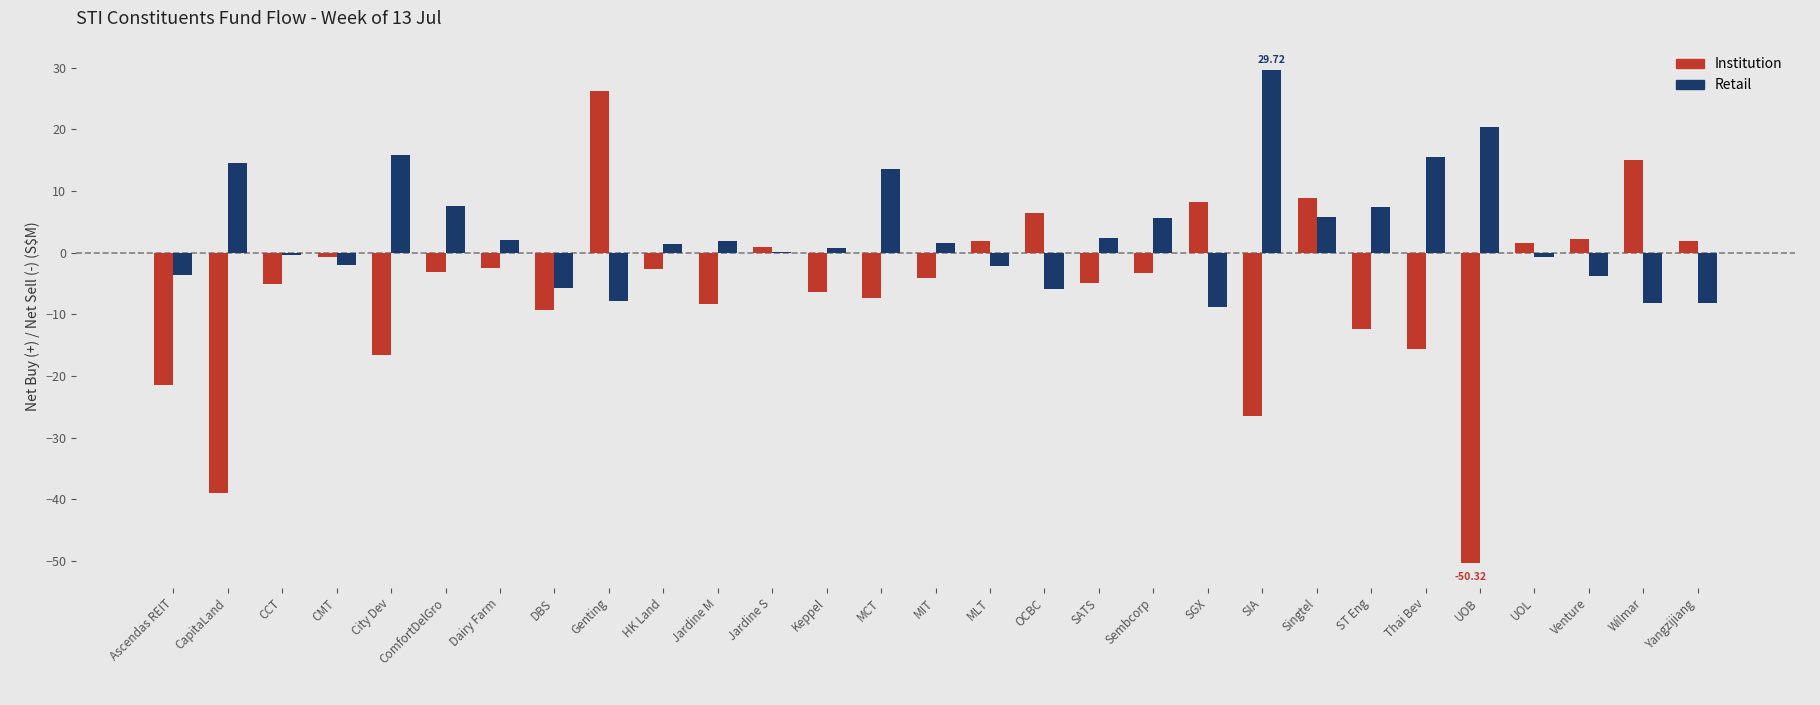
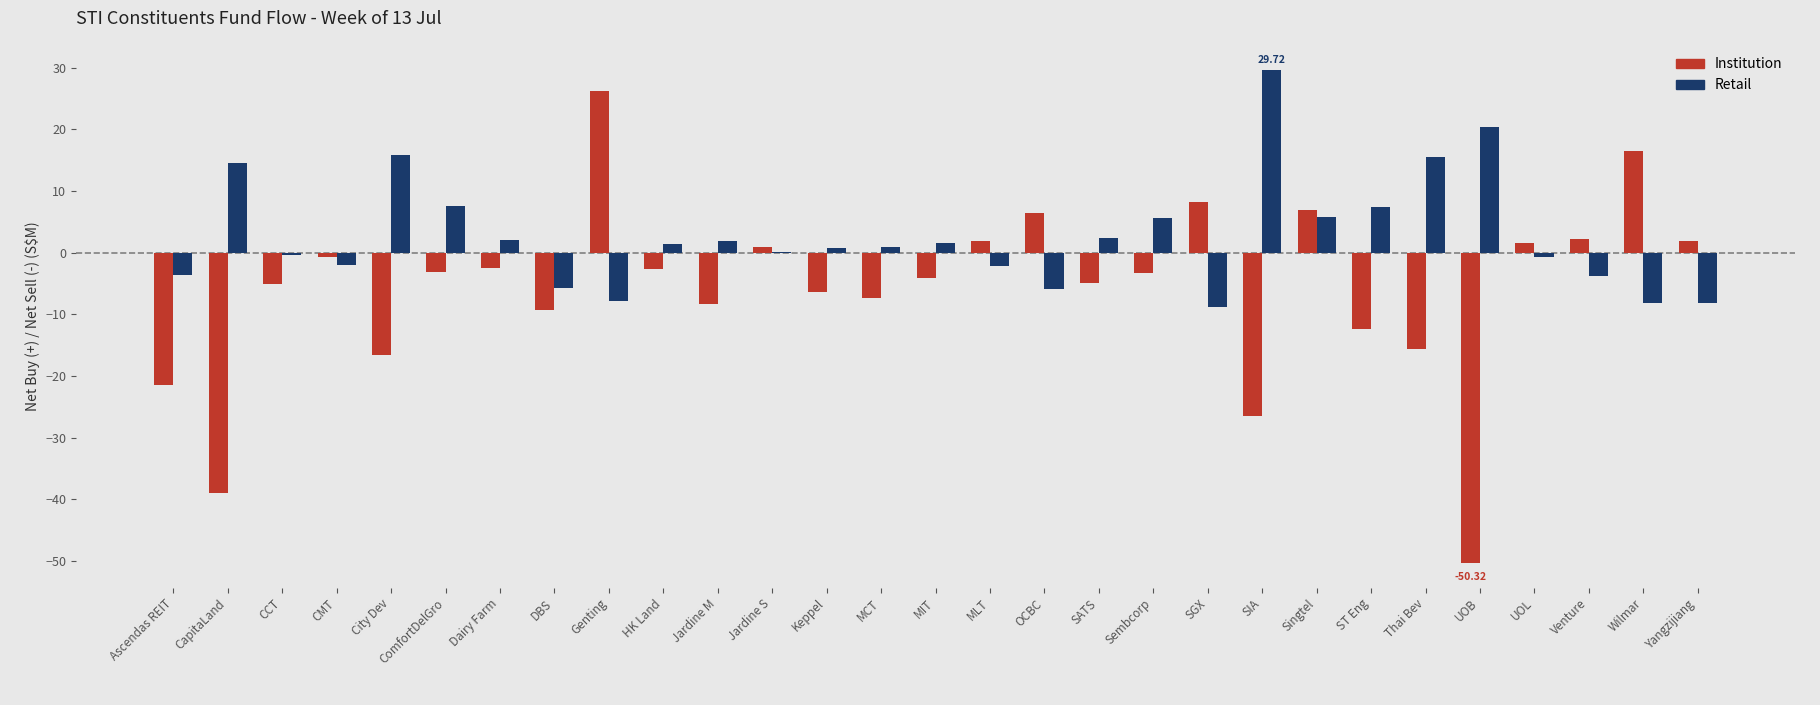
  {
    "Institution": {
      "Ascendas REIT": -22,
      "CapitaLand": -39,
      "CCT": -5,
      "CMT": -1,
      "City Dev": -17,
      "ComfortDelGro": -3,
      "Dairy Farm": -2,
      "DBS": -9,
      "Genting": 26,
      "HK Land": -3,
      "Jardine M": -8,
      "Jardine S": 1,
      "Keppel": -6,
      "MCT": -7,
      "MIT": -4,
      "MLT": 2,
      "OCBC": 6,
      "SATS": -5,
      "Sembcorp": -3,
      "SGX": 8,
      "SIA": -26,
-     "Singtel": 9,
+     "Singtel": 7,
      "ST Eng": -12,
      "Thai Bev": -16,
      "UOL": 2,
      "Venture": 2,
-     "Wilmar": 15,
+     "Wilmar": 16,
      "Yangzijiang": 2
    },
    "Retail": {
      "Ascendas REIT": -4,
      "CapitaLand": 15,
      "CMT": -2,
      "City Dev": 16,
      "ComfortDelGro": 8,
      "Dairy Farm": 2,
      "DBS": -6,
      "Genting": -8,
      "HK Land": 1,
      "Jardine M": 2,
      "Keppel": 1,
-     "MCT": 14,
+     "MCT": 1,
      "MIT": 2,
      "MLT": -2,
      "OCBC": -6,
      "SATS": 2,
      "Sembcorp": 6,
      "SGX": -9,
      "Singtel": 6,
      "ST Eng": 7,
      "Thai Bev": 16,
      "UOB": 20,
      "UOL": -1,
      "Venture": -4,
      "Wilmar": -8,
      "Yangzijiang": -8
    }
  }
